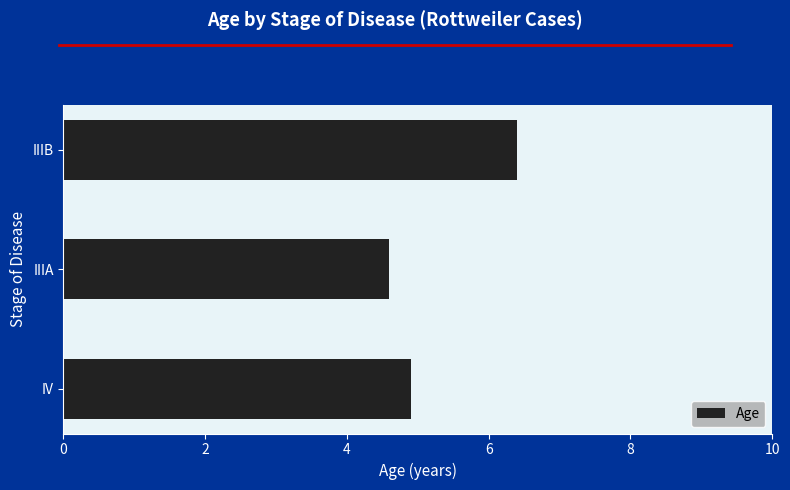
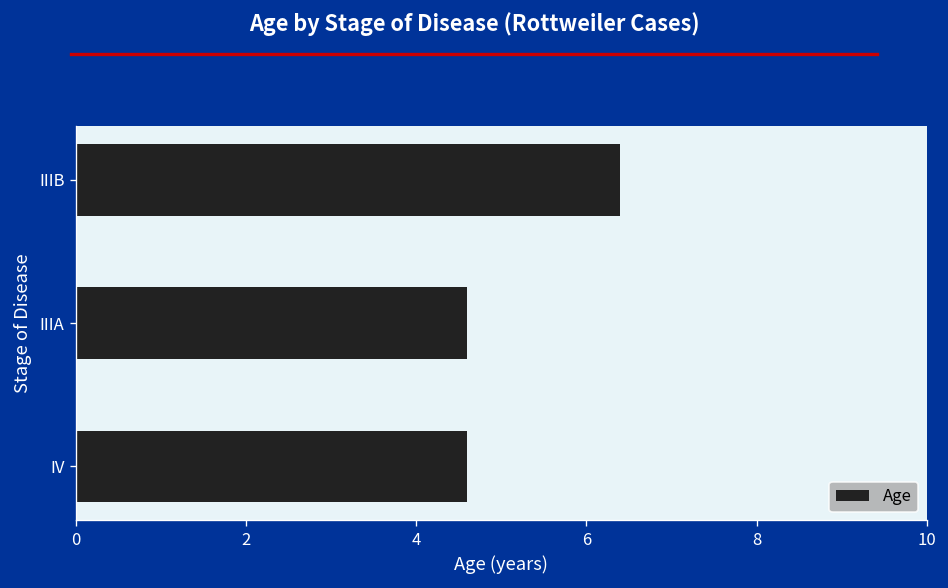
  {
    "IIIB": 6.4,
    "IIIA": 4.6,
-   "IV": 4.9
+   "IV": 4.6
  }
